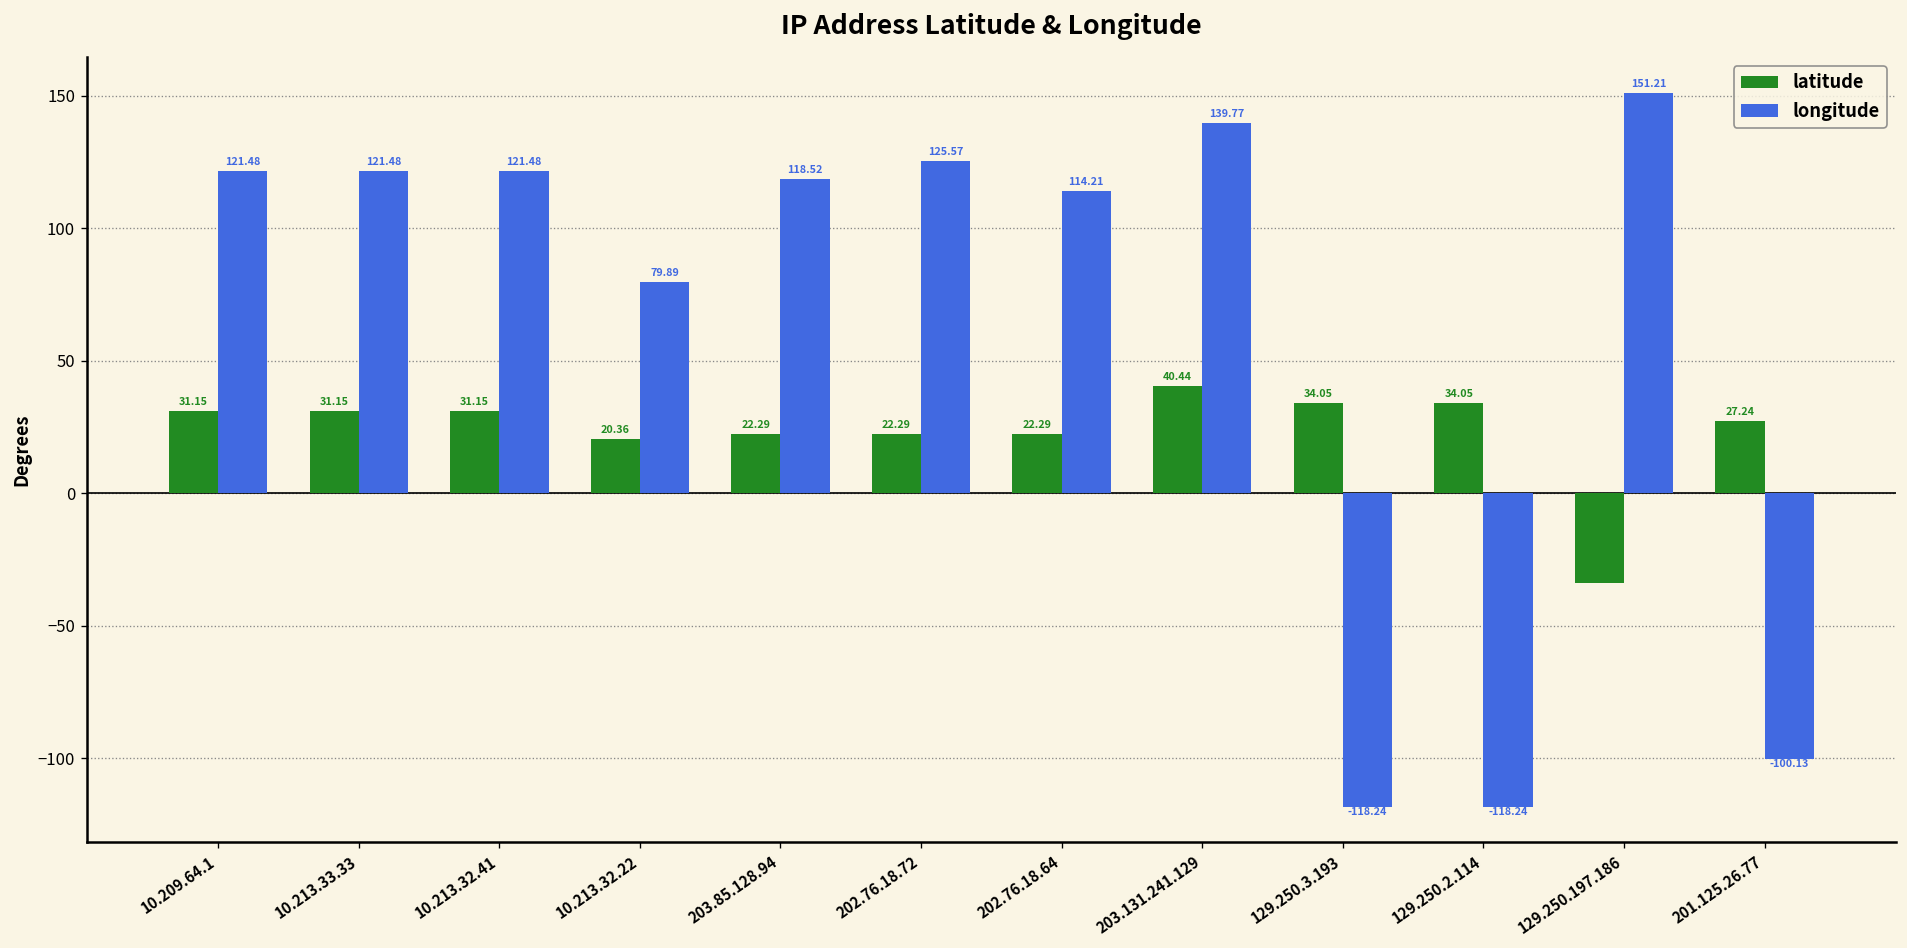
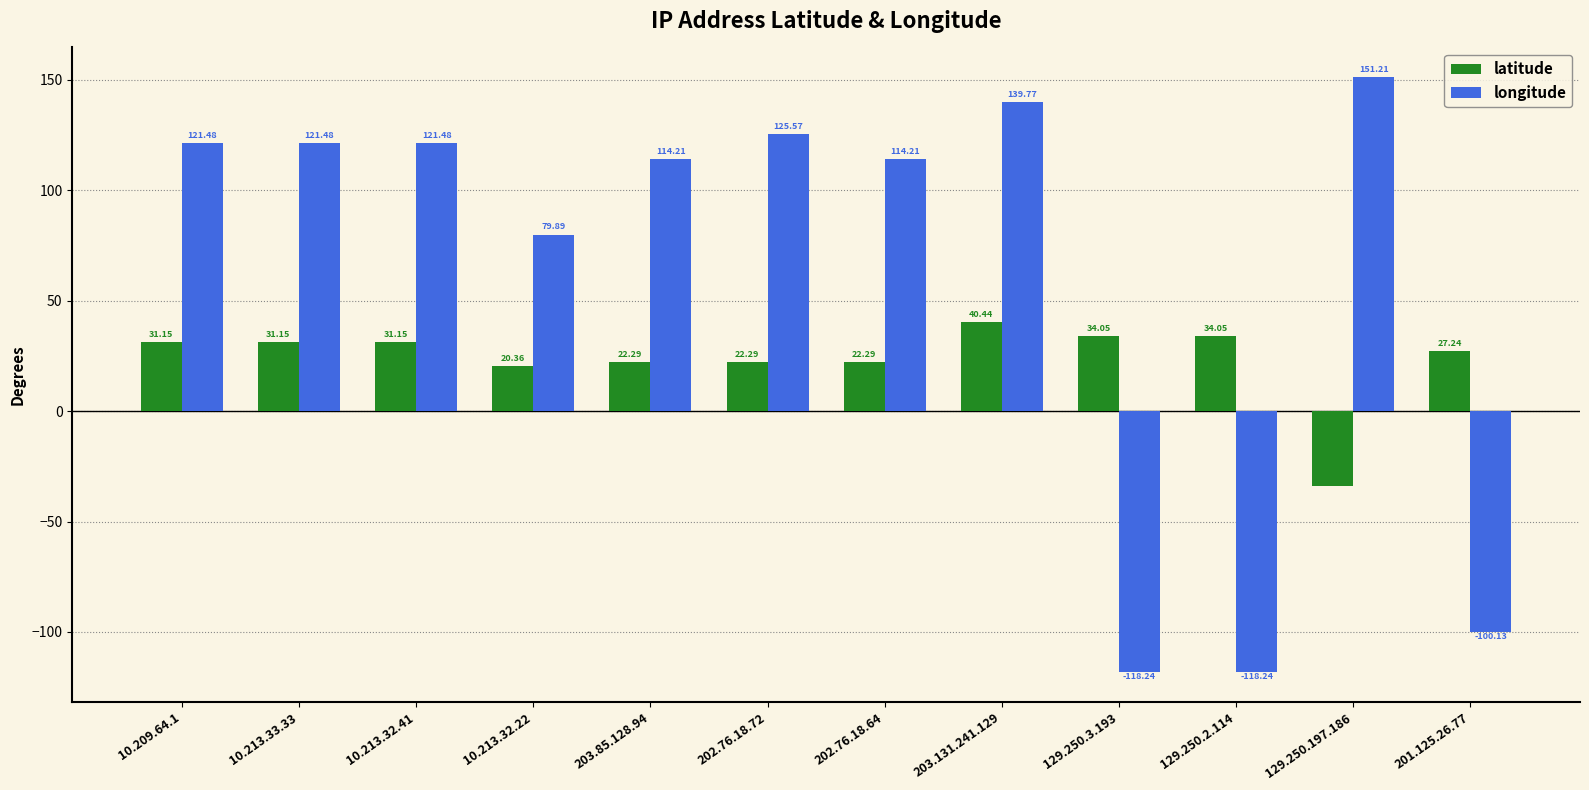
  {
    "latitude": {
      "10.209.64.1": 31.15,
      "10.213.33.33": 31.15,
      "10.213.32.41": 31.15,
      "10.213.32.22": 20.36,
      "203.85.128.94": 22.29,
      "202.76.18.72": 22.29,
      "202.76.18.64": 22.29,
      "203.131.241.129": 40.44,
      "129.250.3.193": 34.05,
      "129.250.2.114": 34.05,
      "201.125.26.77": 27.24
    },
    "longitude": {
      "10.209.64.1": 121.48,
      "10.213.33.33": 121.48,
      "10.213.32.41": 121.48,
      "10.213.32.22": 79.89,
-     "203.85.128.94": 118.52,
+     "203.85.128.94": 114.21,
      "202.76.18.72": 125.57,
      "202.76.18.64": 114.21,
      "203.131.241.129": 139.77,
      "129.250.3.193": -118.24,
      "129.250.2.114": -118.24,
      "129.250.197.186": 151.21,
      "201.125.26.77": -100.13
    }
  }
